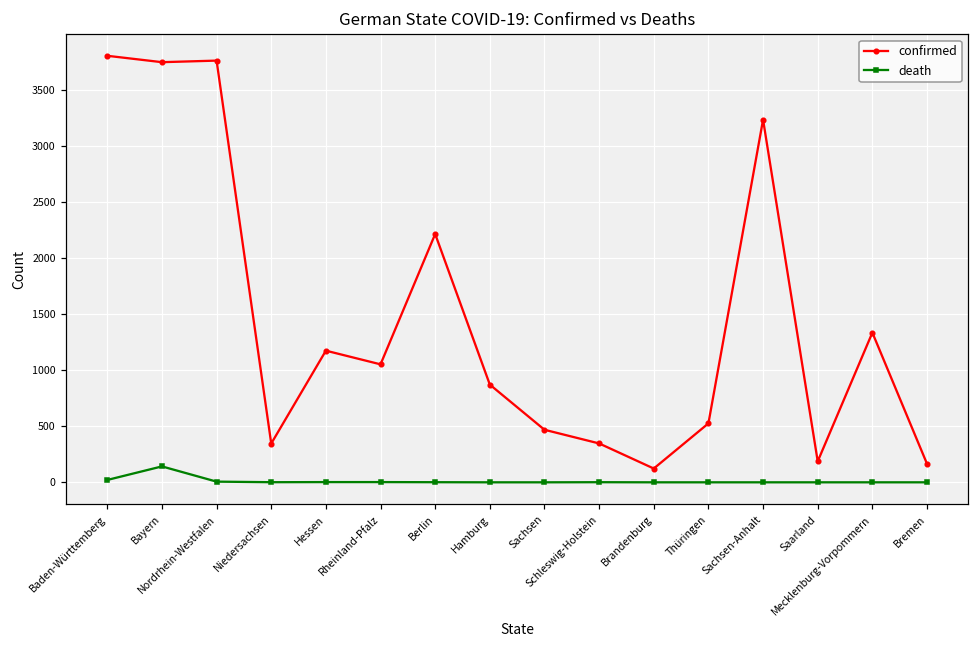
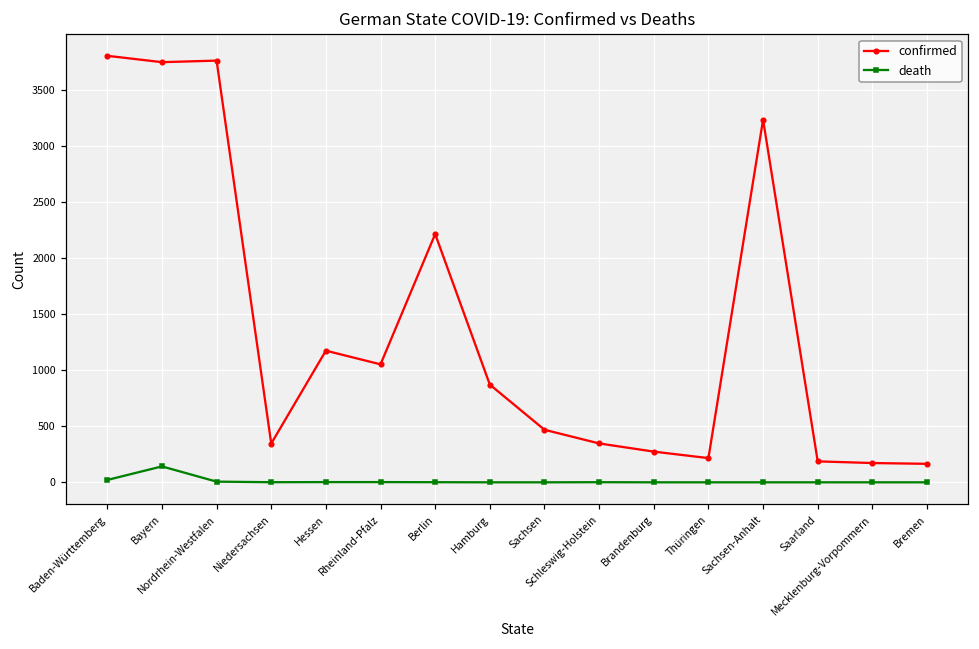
  {
    "confirmed": {
      "Baden-Württemberg": 3810,
      "Bayern": 3750,
      "Nordrhein-Westfalen": 3760,
      "Niedersachsen": 350,
      "Hessen": 1180,
      "Rheinland-Pfalz": 1050,
      "Berlin": 2220,
      "Hamburg": 870,
      "Sachsen": 470,
      "Schleswig-Holstein": 350,
-     "Brandenburg": 120,
-     "Thüringen": 530,
+     "Brandenburg": 270,
+     "Thüringen": 220,
      "Sachsen-Anhalt": 3240,
      "Saarland": 190,
-     "Mecklenburg-Vorpommern": 1340,
+     "Mecklenburg-Vorpommern": 170,
      "Bremen": 170
    },
    "death": {
      "Baden-Württemberg": 20,
      "Bayern": 140,
      "Nordrhein-Westfalen": 10,
      "Niedersachsen": 0,
      "Hessen": 0,
      "Rheinland-Pfalz": 0,
      "Berlin": 0,
      "Hamburg": 0,
      "Sachsen": 0,
      "Schleswig-Holstein": 0,
      "Brandenburg": 0,
      "Thüringen": 0,
      "Sachsen-Anhalt": 0,
      "Saarland": 0,
      "Mecklenburg-Vorpommern": 0,
      "Bremen": 0
    }
  }
